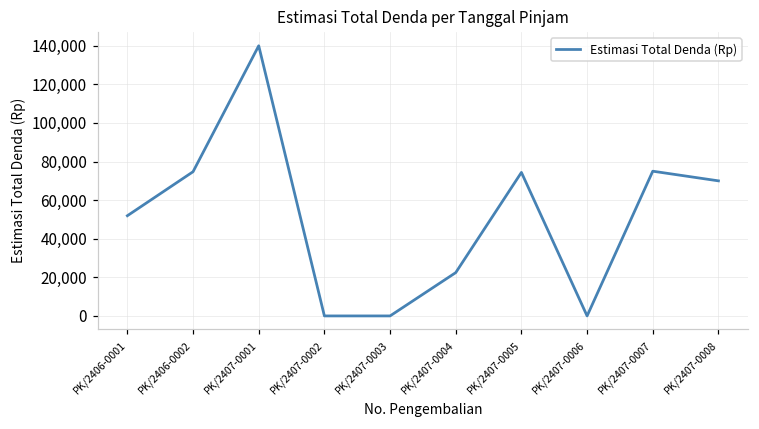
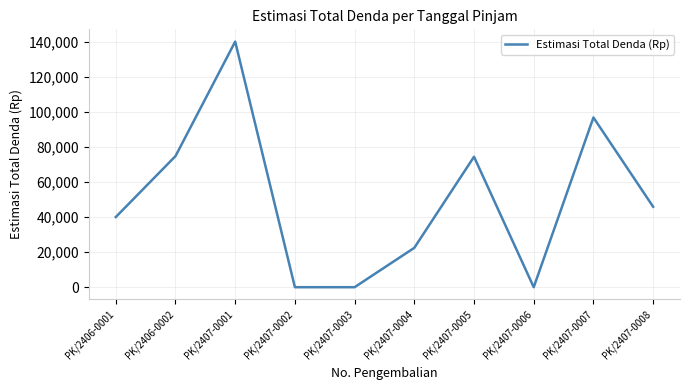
  {
-   "PK/2406-0001": "52,000",
+   "PK/2406-0001": "40,000",
    "PK/2406-0002": "75,000",
    "PK/2407-0001": "140,000",
    "PK/2407-0002": "0",
    "PK/2407-0003": "0",
    "PK/2407-0004": "22,000",
    "PK/2407-0005": "74,000",
    "PK/2407-0006": "0",
-   "PK/2407-0007": "75,000",
-   "PK/2407-0008": "70,000"
+   "PK/2407-0007": "97,000",
+   "PK/2407-0008": "46,000"
  }
